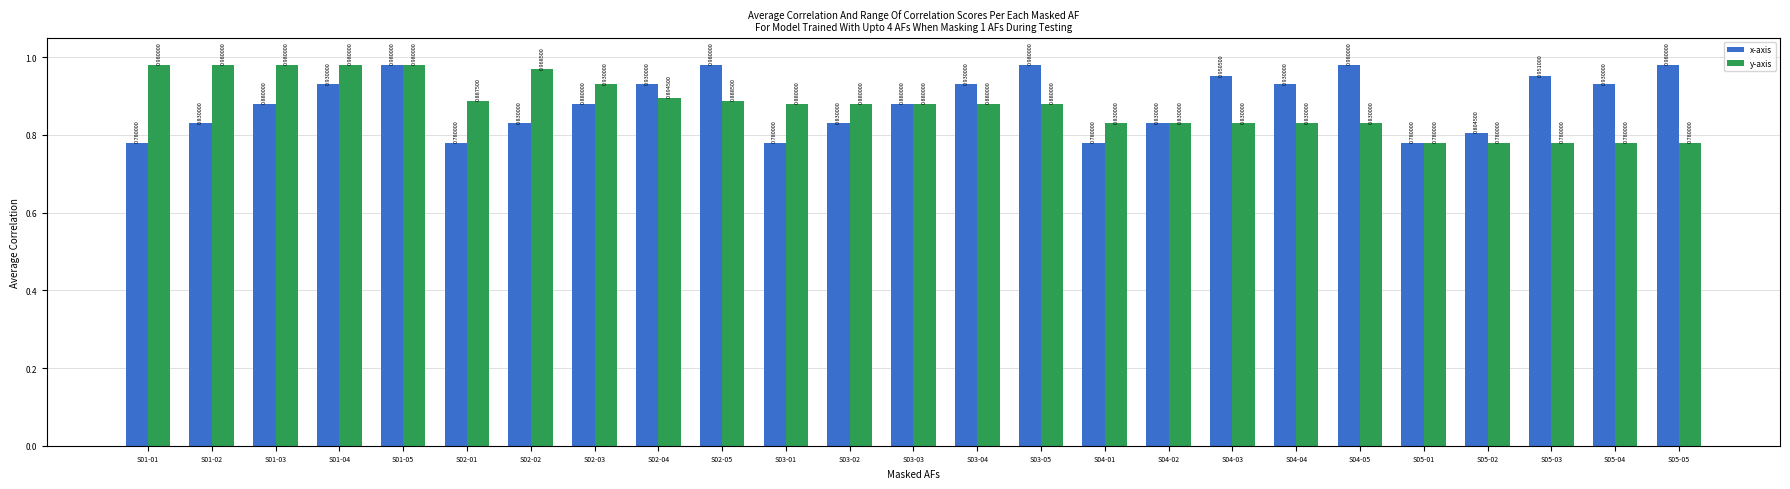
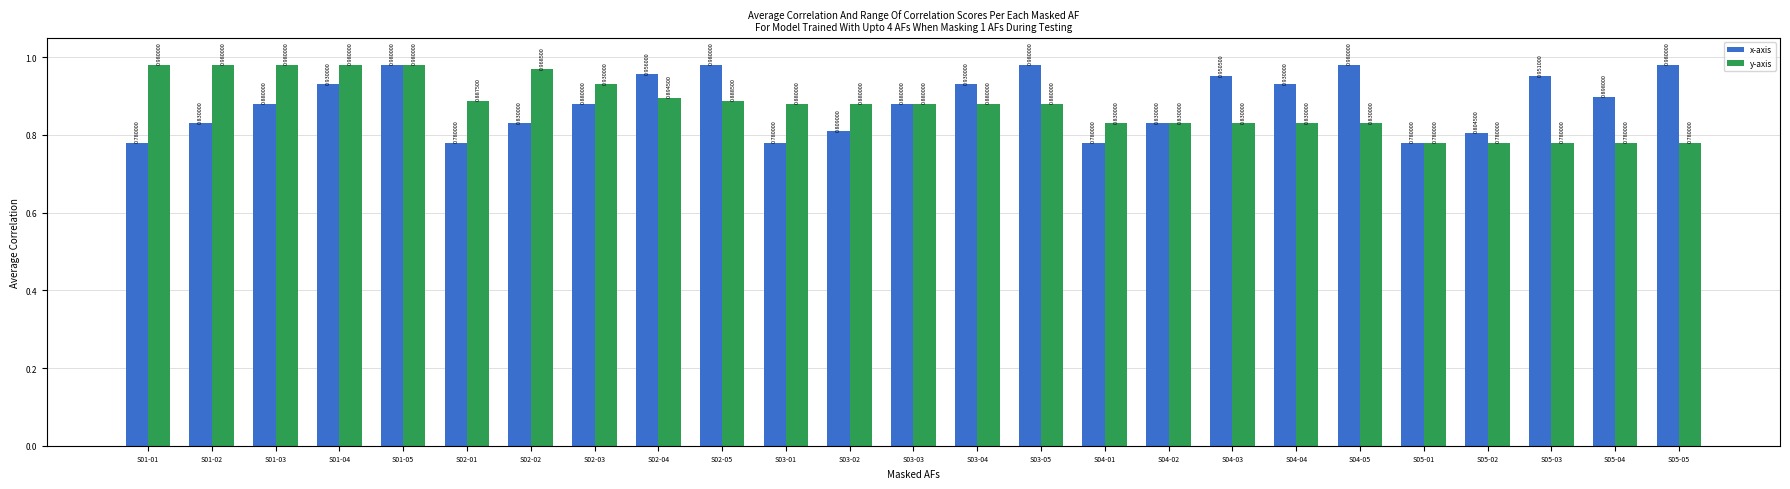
  {
    "x-axis": {
      "S01-01": 0.780000,
      "S01-02": 0.830000,
      "S01-03": 0.880000,
      "S01-04": 0.930000,
      "S01-05": 0.980000,
      "S02-01": 0.780000,
      "S02-02": 0.830000,
      "S02-03": 0.880000,
-     "S02-04": 0.930000,
+     "S02-04": 0.956000,
      "S02-05": 0.980000,
      "S03-01": 0.780000,
-     "S03-02": 0.830000,
+     "S03-02": 0.809000,
      "S03-03": 0.880000,
      "S03-04": 0.930000,
      "S03-05": 0.980000,
      "S04-01": 0.780000,
      "S04-02": 0.830000,
      "S04-03": 0.950500,
      "S04-04": 0.930000,
      "S04-05": 0.980000,
      "S05-01": 0.780000,
      "S05-02": 0.804500,
      "S05-03": 0.951000,
-     "S05-04": 0.930000,
+     "S05-04": 0.898000,
      "S05-05": 0.980000
    },
    "y-axis": {
      "S01-01": 0.980000,
      "S01-02": 0.980000,
      "S01-03": 0.980000,
      "S01-04": 0.980000,
      "S01-05": 0.980000,
      "S02-01": 0.887500,
      "S02-02": 0.968500,
      "S02-03": 0.930000,
      "S02-04": 0.894500,
      "S02-05": 0.888500,
      "S03-01": 0.880000,
      "S03-02": 0.880000,
      "S03-03": 0.880000,
      "S03-04": 0.880000,
      "S03-05": 0.880000,
      "S04-01": 0.830000,
      "S04-02": 0.830000,
      "S04-03": 0.830000,
      "S04-04": 0.830000,
      "S04-05": 0.830000,
      "S05-01": 0.780000,
      "S05-02": 0.780000,
      "S05-03": 0.780000,
      "S05-04": 0.780000,
      "S05-05": 0.780000
    }
  }
